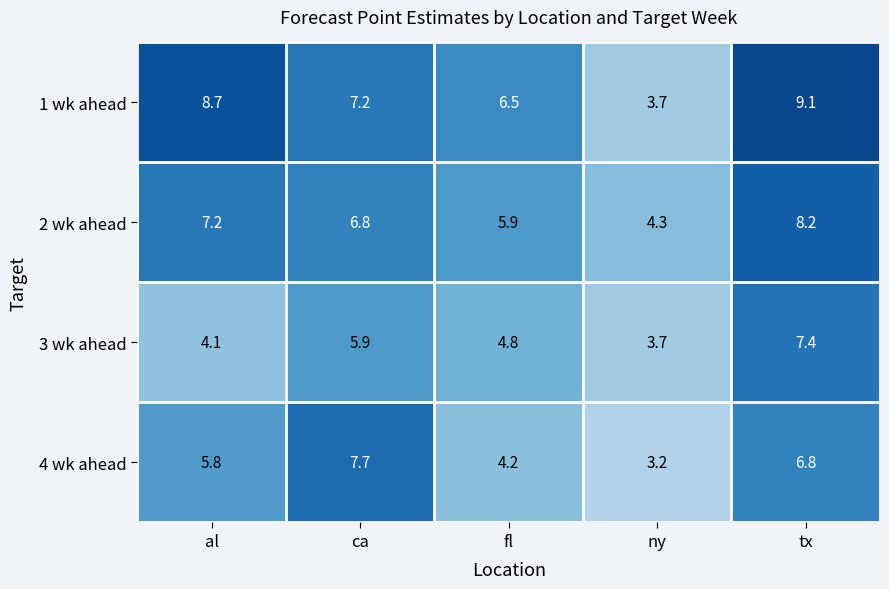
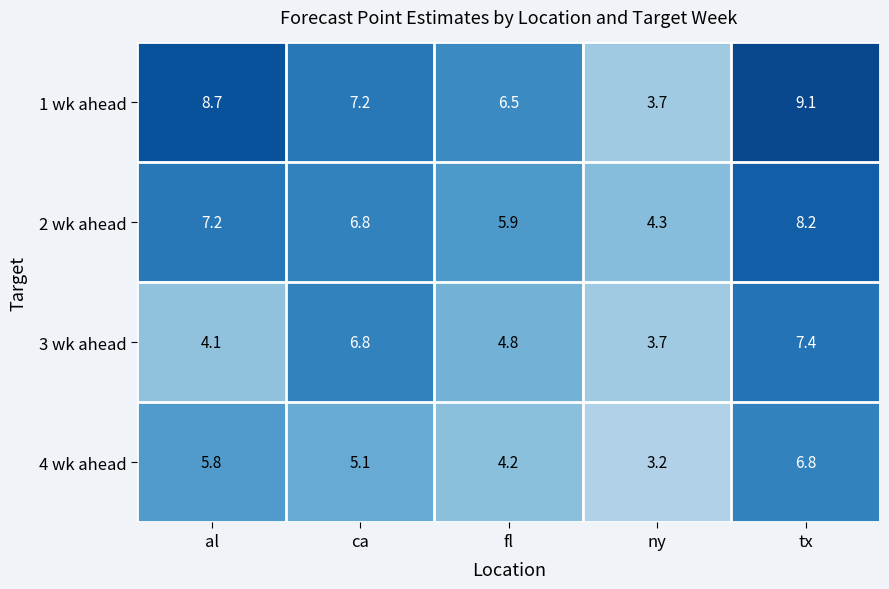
  {
    "1 wk ahead": {
      "al": 8.7,
      "ca": 7.2,
      "fl": 6.5,
      "ny": 3.7,
      "tx": 9.1
    },
    "2 wk ahead": {
      "al": 7.2,
      "ca": 6.8,
      "fl": 5.9,
      "ny": 4.3,
      "tx": 8.2
    },
    "3 wk ahead": {
      "al": 4.1,
-     "ca": 5.9,
+     "ca": 6.8,
      "fl": 4.8,
      "ny": 3.7,
      "tx": 7.4
    },
    "4 wk ahead": {
      "al": 5.8,
-     "ca": 7.7,
+     "ca": 5.1,
      "fl": 4.2,
      "ny": 3.2,
      "tx": 6.8
    }
  }
